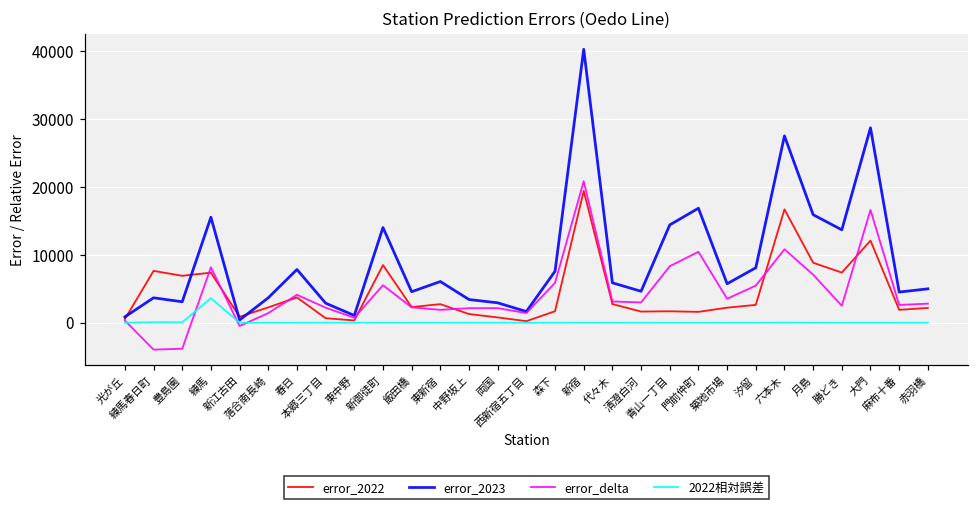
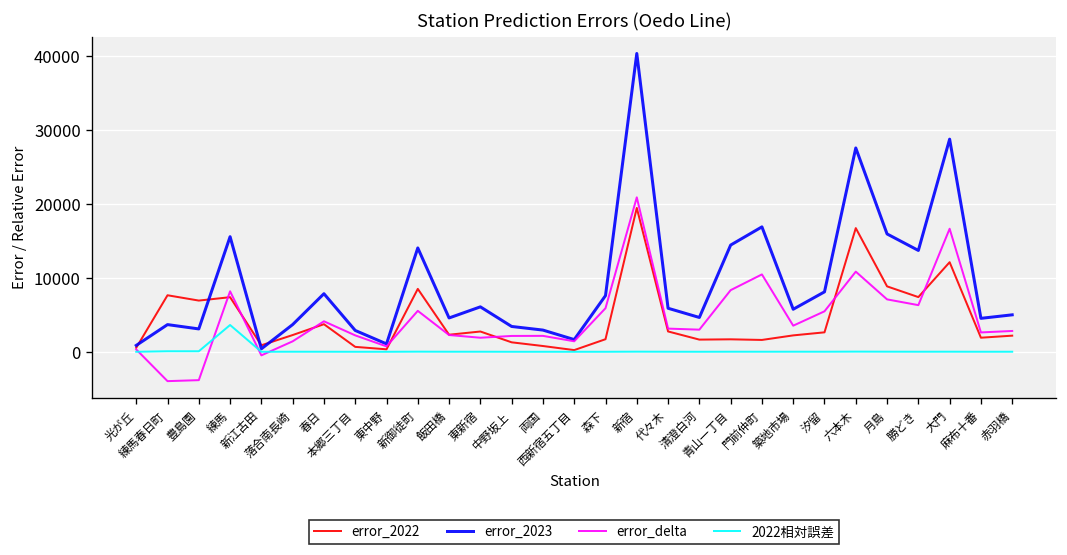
  {
    "error_2022": {
      "練馬春日町": 8000,
      "豊島園": 7000,
      "練馬": 7000,
      "新江古田": 1000,
      "落合南長崎": 2000,
      "本郷三丁目": 1000,
      "新御徒町": 8000,
      "東新宿": 3000,
      "中野坂上": 1000,
      "両国": 1000,
      "森下": 2000,
      "新宿": 19000,
      "清澄白河": 2000,
      "青山一丁目": 2000,
      "門前仲町": 2000,
      "築地市場": 2000,
      "汐留": 3000,
      "六本木": 17000,
      "月島": 9000,
      "勝どき": 7000,
      "大門": 12000,
      "麻布十番": 2000,
      "赤羽橋": 2000
    },
    "error_2023": {
      "練馬春日町": 4000,
      "豊島園": 3000,
      "練馬": 16000,
      "落合南長崎": 4000,
      "春日": 8000,
      "本郷三丁目": 3000,
      "新御徒町": 14000,
      "飯田橋": 5000,
      "東新宿": 6000,
      "中野坂上": 3000,
      "両国": 3000,
      "森下": 8000,
      "新宿": 40000,
      "代々木": 6000,
      "清澄白河": 5000,
      "青山一丁目": 14000,
      "門前仲町": 17000,
      "築地市場": 6000,
      "汐留": 8000,
      "六本木": 28000,
      "月島": 16000,
      "勝どき": 14000,
      "大門": 29000,
      "麻布十番": 5000,
      "赤羽橋": 5000
    },
    "error_delta": {
      "練馬春日町": -4000,
      "豊島園": -4000,
      "練馬": 8000,
      "新江古田": 0,
      "落合南長崎": 1000,
      "本郷三丁目": 2000,
      "新御徒町": 6000,
      "東新宿": 2000,
      "中野坂上": 2000,
      "両国": 2000,
      "森下": 6000,
      "新宿": 21000,
      "清澄白河": 3000,
      "青山一丁目": 8000,
      "門前仲町": 10000,
      "築地市場": 4000,
      "汐留": 5000,
      "六本木": 11000,
      "月島": 7000,
-     "勝どき": 3000,
+     "勝どき": 6000,
      "大門": 17000,
      "麻布十番": 3000,
      "赤羽橋": 3000
    },
    "2022相対誤差": {
      "練馬春日町": 0,
      "豊島園": 0,
      "練馬": 4000,
      "落合南長崎": 0,
      "春日": 0,
      "本郷三丁目": 0,
      "新御徒町": 0,
      "飯田橋": 0,
      "東新宿": 0,
      "中野坂上": 0,
      "両国": 0,
      "森下": 0,
      "新宿": 0,
      "代々木": 0,
      "清澄白河": 0,
      "青山一丁目": 0,
      "門前仲町": 0,
      "築地市場": 0,
      "汐留": 0,
      "六本木": 0,
      "月島": 0,
      "勝どき": 0,
      "大門": 0,
      "麻布十番": 0,
      "赤羽橋": 0
    }
  }
